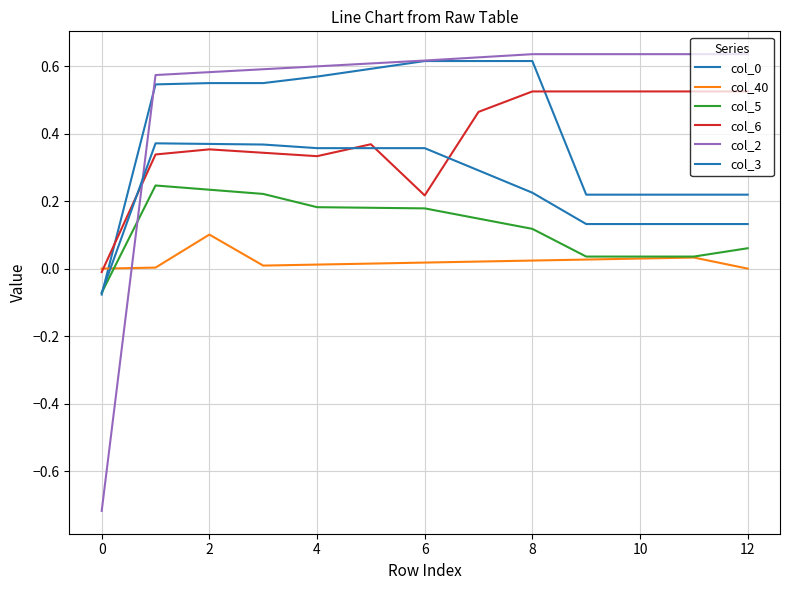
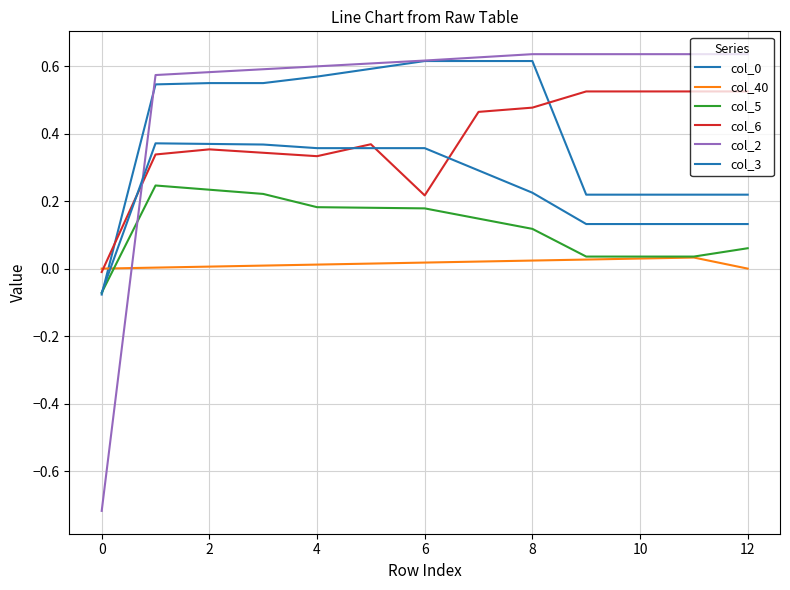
  {
    "col_40": {
      "0": 0.00,
-     "2": 0.10,
+     "2": 0.01,
      "4": 0.01,
      "6": 0.02,
      "8": 0.02,
      "12": 0.00
    },
    "col_5": {
      "2": 0.23,
      "4": 0.18,
      "6": 0.18,
      "8": 0.12,
      "12": 0.06
    },
    "col_6": {
      "0": -0.01,
      "2": 0.35,
      "4": 0.33,
      "6": 0.22,
-     "8": 0.53,
+     "8": 0.48,
      "10": 0.53
    },
    "col_2": {
      "0": -0.72,
      "2": 0.58,
      "4": 0.60,
      "8": 0.64,
      "10": 0.64
    }
  }
